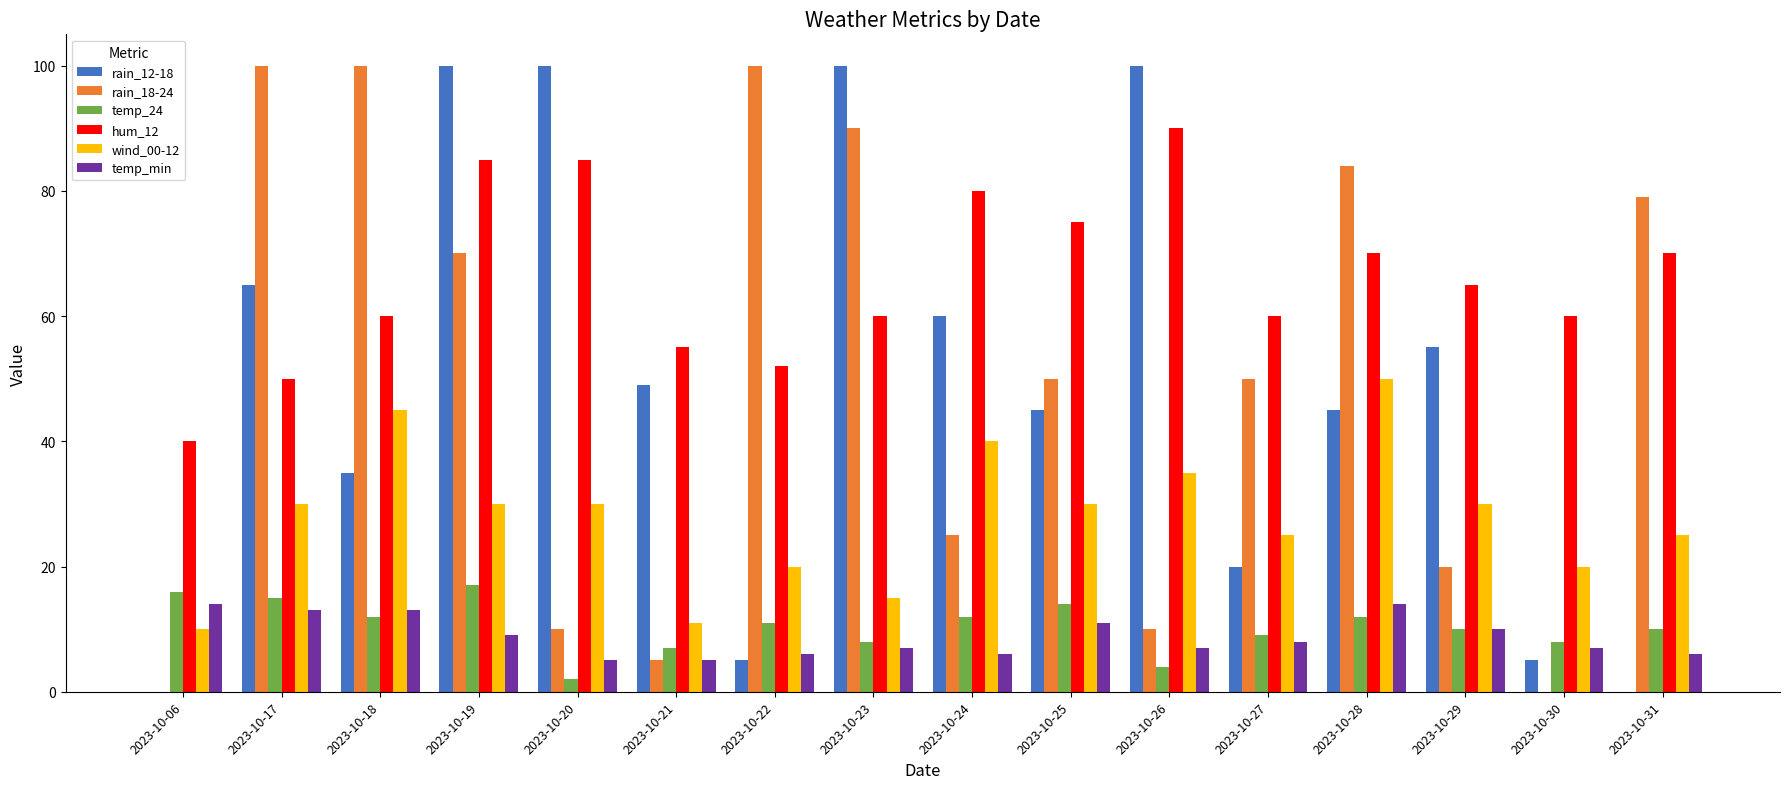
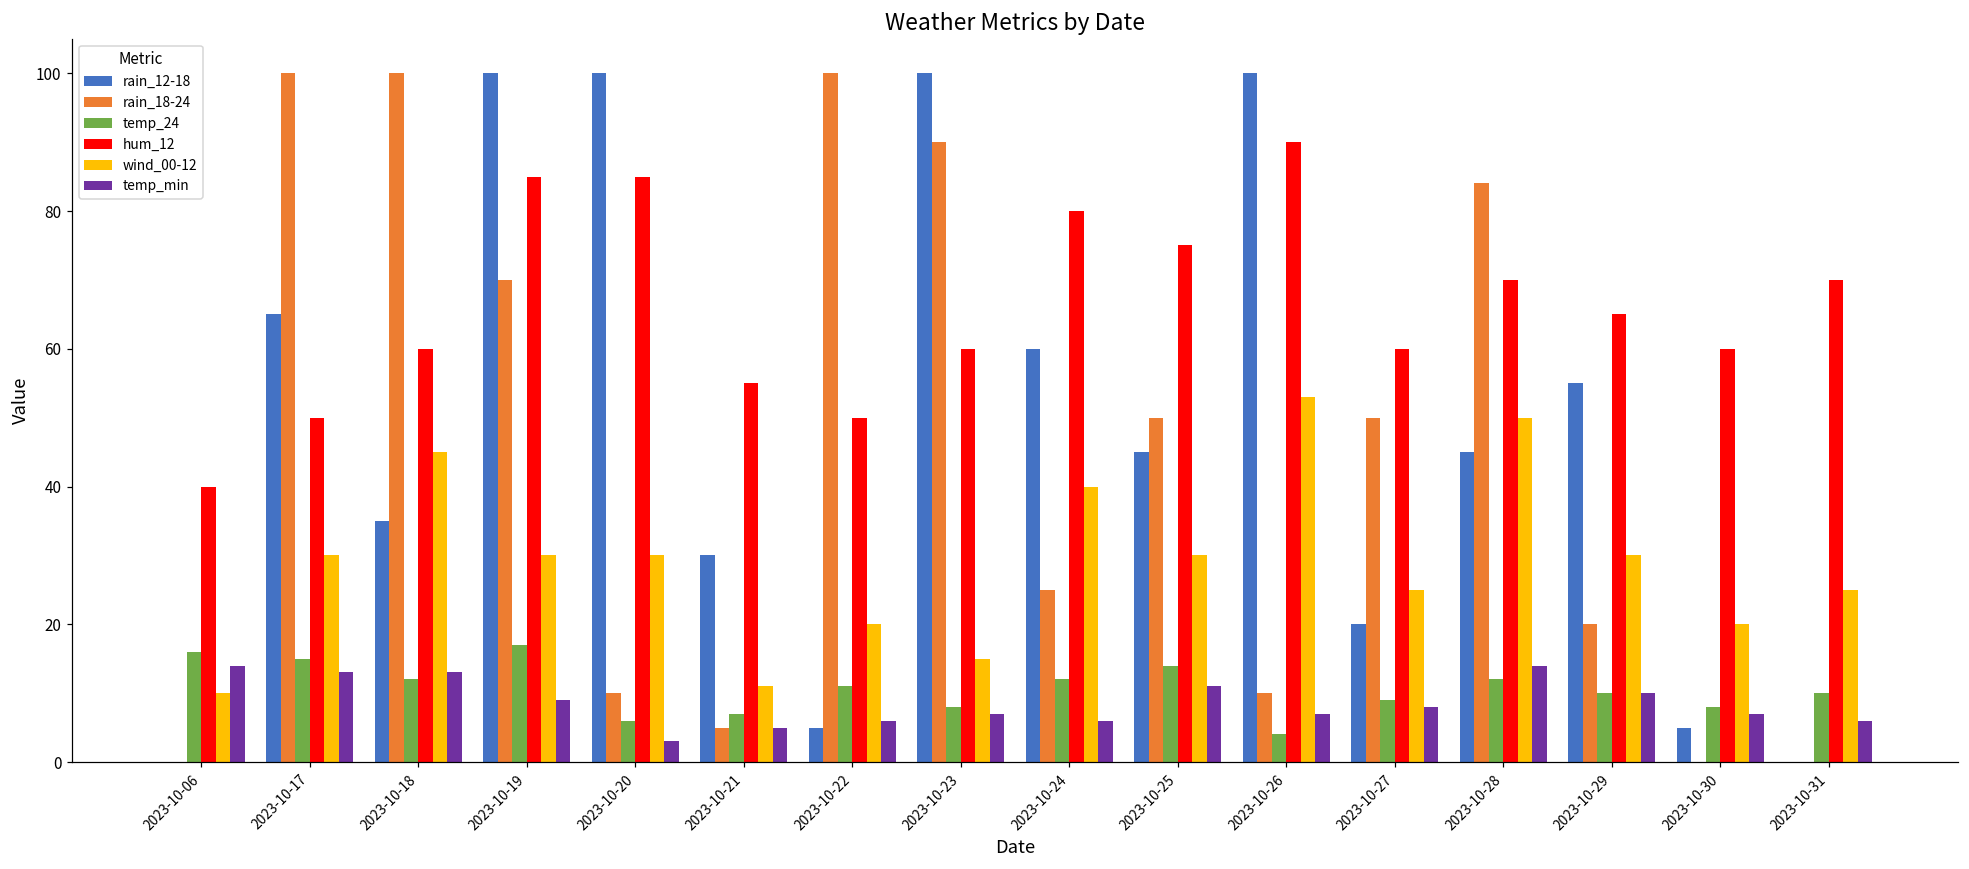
  {
    "rain_12-18": {
      "2023-10-06": 0,
      "2023-10-17": 65,
      "2023-10-18": 35,
      "2023-10-19": 100,
      "2023-10-20": 100,
-     "2023-10-21": 49,
+     "2023-10-21": 30,
      "2023-10-22": 5,
      "2023-10-23": 100,
      "2023-10-24": 60,
      "2023-10-25": 45,
      "2023-10-26": 100,
      "2023-10-27": 20,
      "2023-10-28": 45,
      "2023-10-29": 55,
      "2023-10-30": 5,
      "2023-10-31": 0
    },
    "rain_18-24": {
      "2023-10-06": 0,
      "2023-10-17": 100,
      "2023-10-18": 100,
      "2023-10-19": 70,
      "2023-10-20": 10,
      "2023-10-21": 5,
      "2023-10-22": 100,
      "2023-10-23": 90,
      "2023-10-24": 25,
      "2023-10-25": 50,
      "2023-10-26": 10,
      "2023-10-27": 50,
      "2023-10-28": 84,
      "2023-10-29": 20,
      "2023-10-30": 0,
-     "2023-10-31": 79
+     "2023-10-31": 0
    },
    "temp_24": {
      "2023-10-06": 16,
      "2023-10-17": 15,
      "2023-10-18": 12,
      "2023-10-19": 17,
-     "2023-10-20": 2,
+     "2023-10-20": 6,
      "2023-10-21": 7,
      "2023-10-22": 11,
      "2023-10-23": 8,
      "2023-10-24": 12,
      "2023-10-25": 14,
      "2023-10-26": 4,
      "2023-10-27": 9,
      "2023-10-28": 12,
      "2023-10-29": 10,
      "2023-10-30": 8,
      "2023-10-31": 10
    },
    "hum_12": {
      "2023-10-06": 40,
      "2023-10-17": 50,
      "2023-10-18": 60,
      "2023-10-19": 85,
      "2023-10-20": 85,
      "2023-10-21": 55,
-     "2023-10-22": 52,
+     "2023-10-22": 50,
      "2023-10-23": 60,
      "2023-10-24": 80,
      "2023-10-25": 75,
      "2023-10-26": 90,
      "2023-10-27": 60,
      "2023-10-28": 70,
      "2023-10-29": 65,
      "2023-10-30": 60,
      "2023-10-31": 70
    },
    "wind_00-12": {
      "2023-10-06": 10,
      "2023-10-17": 30,
      "2023-10-18": 45,
      "2023-10-19": 30,
      "2023-10-20": 30,
      "2023-10-21": 11,
      "2023-10-22": 20,
      "2023-10-23": 15,
      "2023-10-24": 40,
      "2023-10-25": 30,
-     "2023-10-26": 35,
+     "2023-10-26": 53,
      "2023-10-27": 25,
      "2023-10-28": 50,
      "2023-10-29": 30,
      "2023-10-30": 20,
      "2023-10-31": 25
    },
    "temp_min": {
      "2023-10-06": 14,
      "2023-10-17": 13,
      "2023-10-18": 13,
      "2023-10-19": 9,
-     "2023-10-20": 5,
+     "2023-10-20": 3,
      "2023-10-21": 5,
      "2023-10-22": 6,
      "2023-10-23": 7,
      "2023-10-24": 6,
      "2023-10-25": 11,
      "2023-10-26": 7,
      "2023-10-27": 8,
      "2023-10-28": 14,
      "2023-10-29": 10,
      "2023-10-30": 7,
      "2023-10-31": 6
    }
  }
